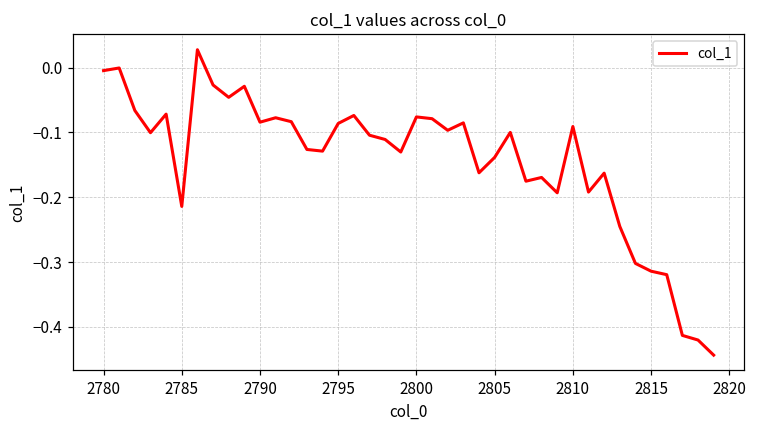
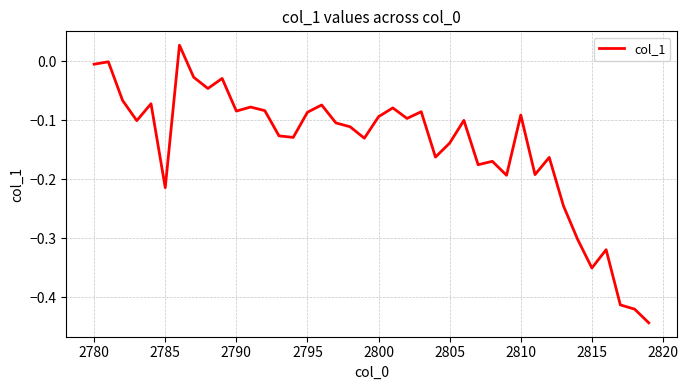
  {
    "2780": 0.00,
    "2785": -0.21,
    "2790": -0.08,
    "2795": -0.09,
-   "2800": -0.08,
+   "2800": -0.09,
    "2805": -0.14,
    "2810": -0.09,
-   "2815": -0.31
+   "2815": -0.35
  }
